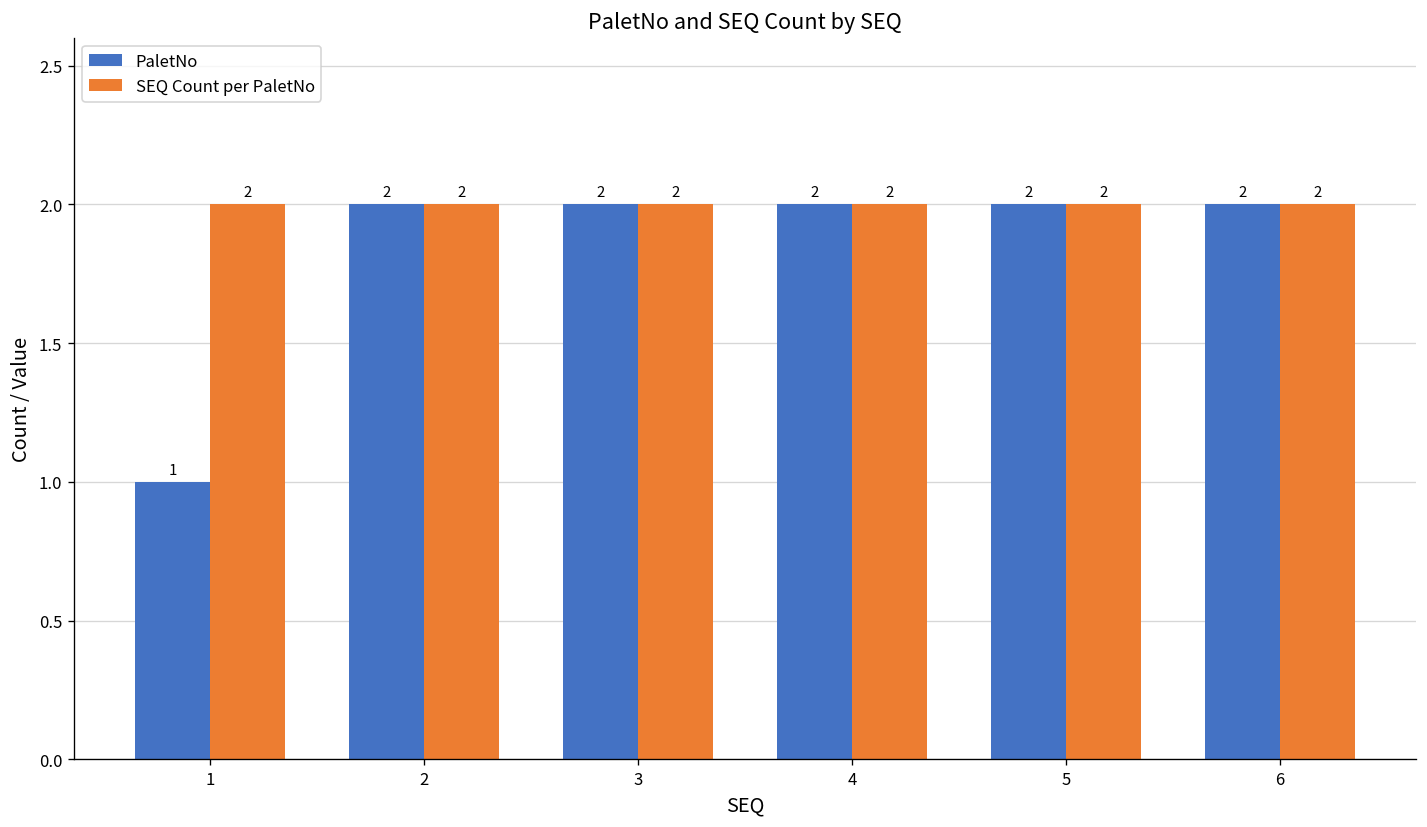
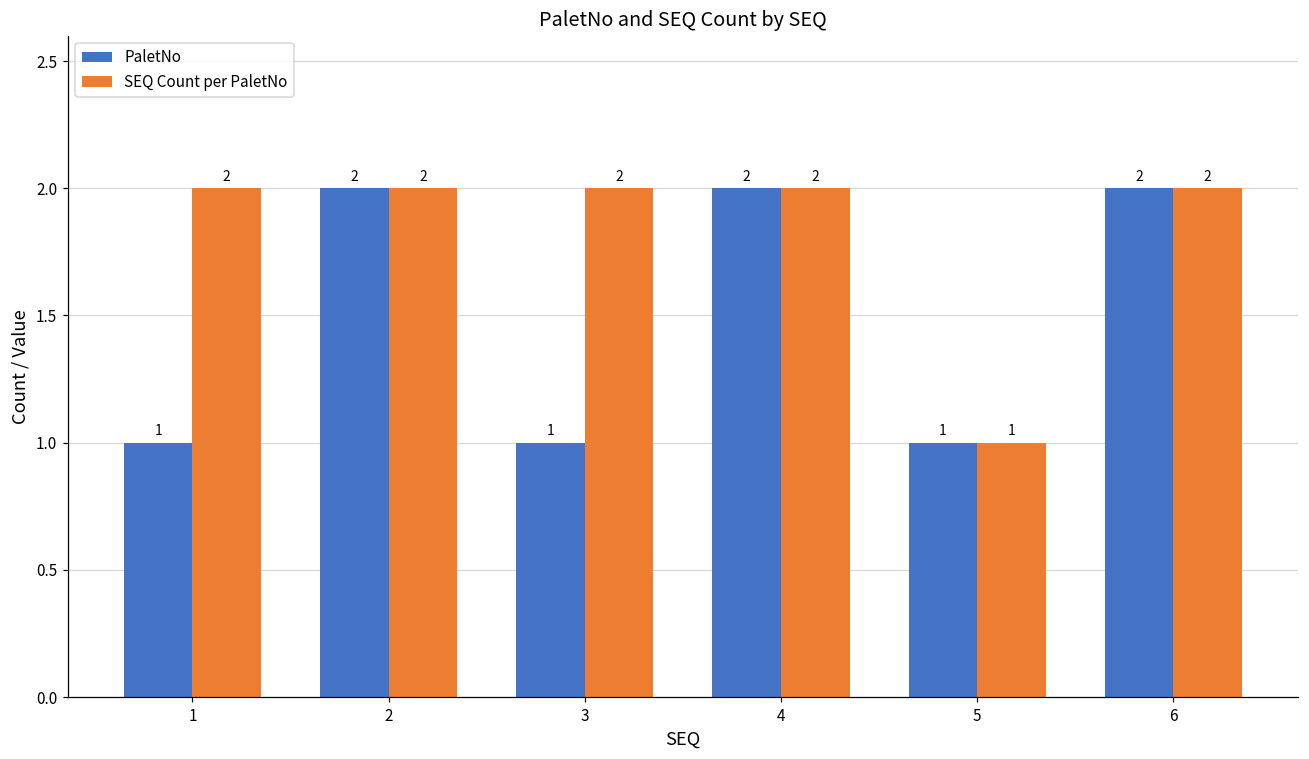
  {
    "PaletNo": {
      "1": 1,
      "2": 2,
-     "3": 2,
+     "3": 1,
      "4": 2,
-     "5": 2,
+     "5": 1,
      "6": 2
    },
    "SEQ Count per PaletNo": {
      "1": 2,
      "2": 2,
      "3": 2,
      "4": 2,
-     "5": 2,
+     "5": 1,
      "6": 2
    }
  }
